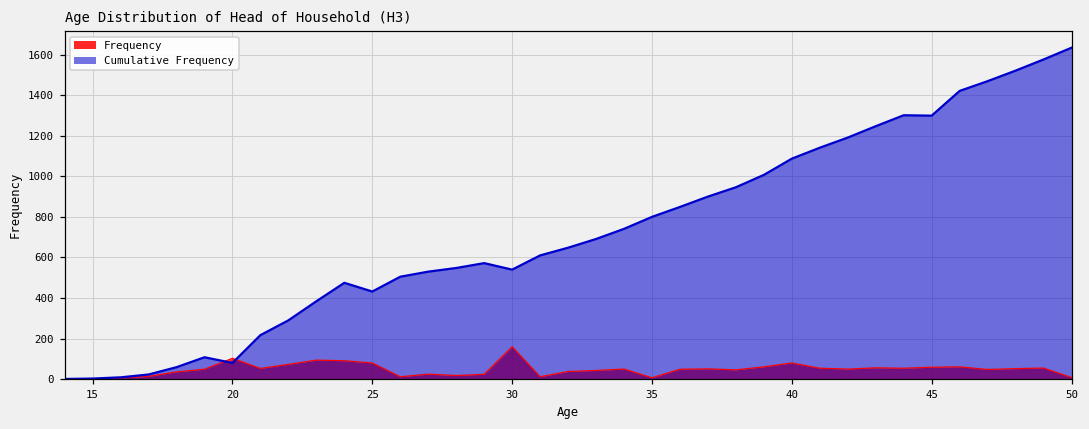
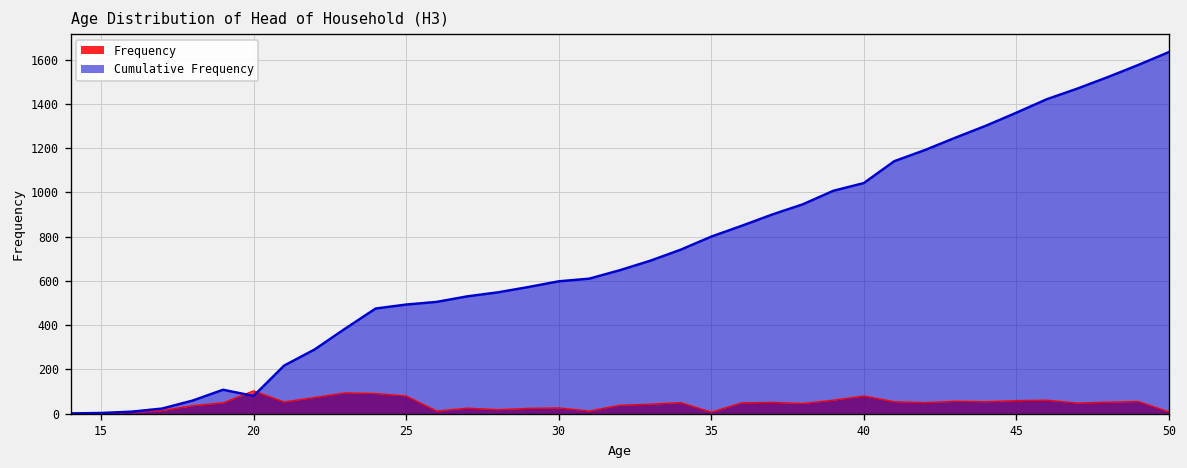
  {
    "Frequency": {
      "20": 100,
      "25": 80,
-     "30": 160,
+     "30": 30,
      "35": 10,
      "40": 80,
      "45": 60,
      "50": 10
    },
    "Cumulative Frequency": {
      "20": 80,
-     "25": 430,
-     "30": 540,
+     "25": 490,
+     "30": 600,
      "35": 800,
-     "40": 1090,
-     "45": 1300,
+     "40": 1040,
+     "45": 1360,
      "50": 1630
    }
  }
